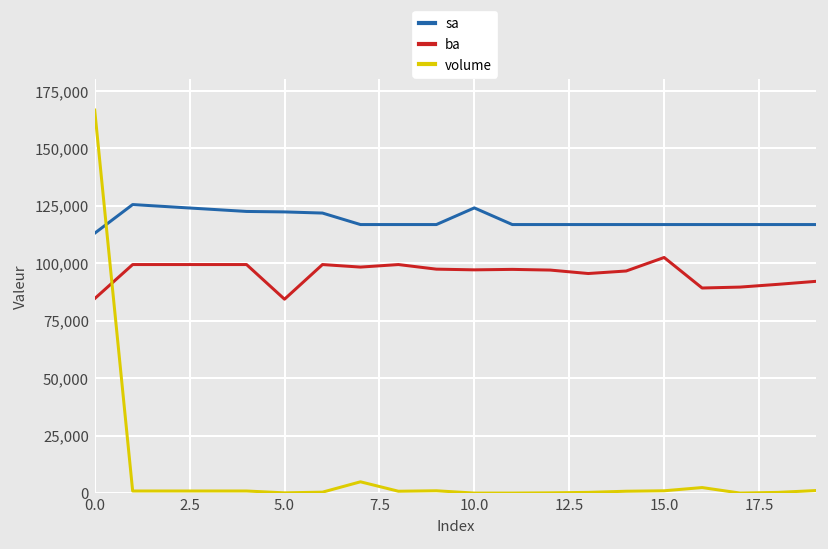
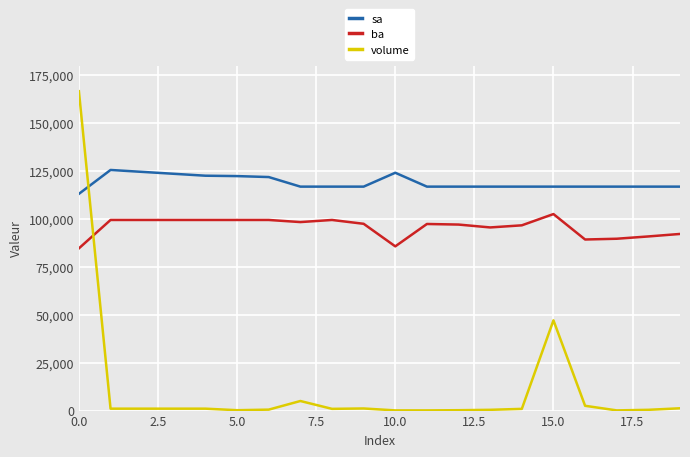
  {
    "sa": {
      "0.0": "113,000",
      "5.0": "122,000",
      "10.0": "124,000",
      "15.0": "117,000"
    },
    "ba": {
      "0.0": "85,000",
-     "5.0": "84,000",
-     "10.0": "97,000",
+     "5.0": "100,000",
+     "10.0": "86,000",
      "15.0": "103,000"
    },
    "volume": {
      "0.0": "167,000",
      "5.0": "0",
      "10.0": "0",
-     "15.0": "1,000"
+     "15.0": "47,000"
    }
  }
